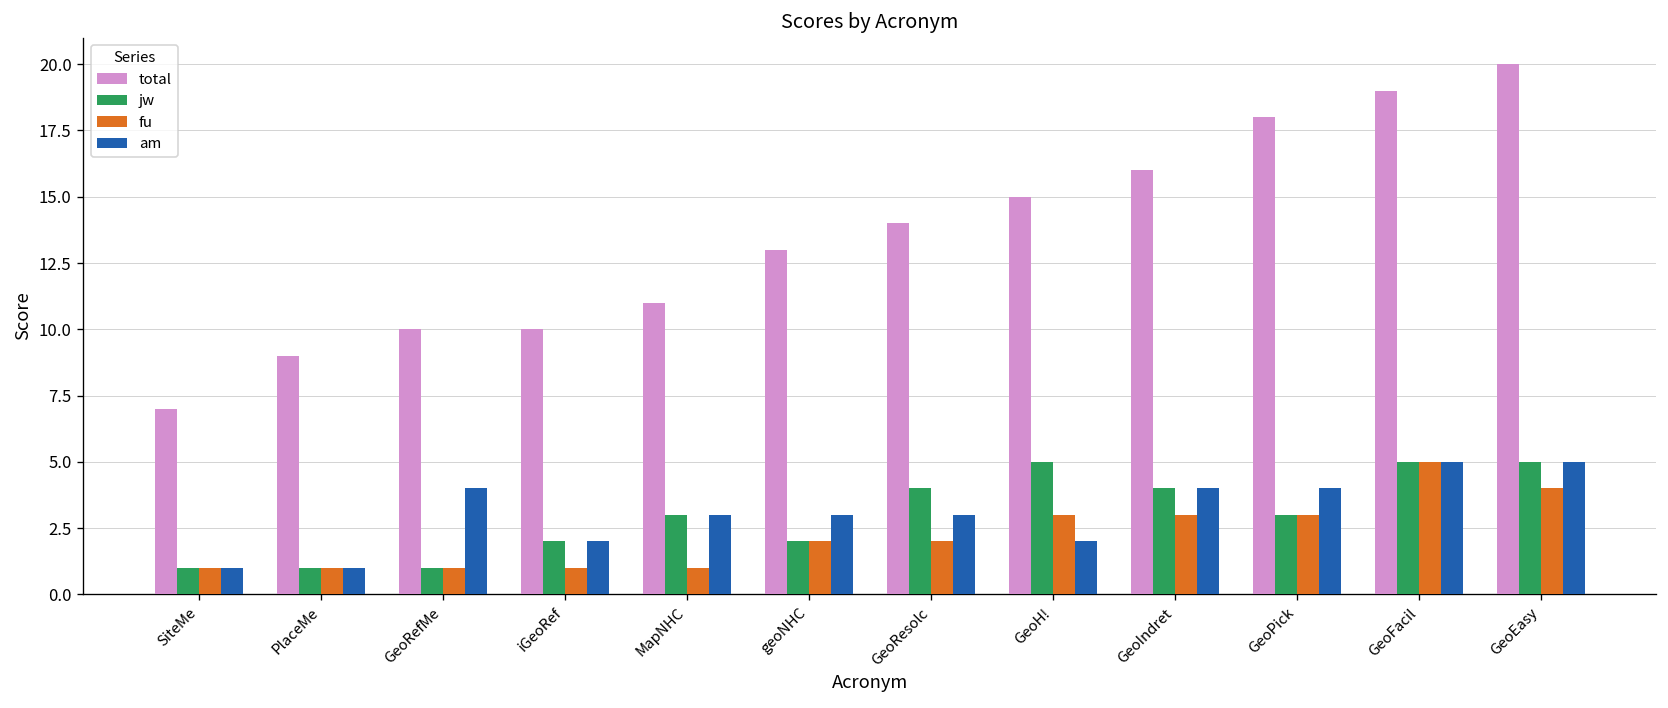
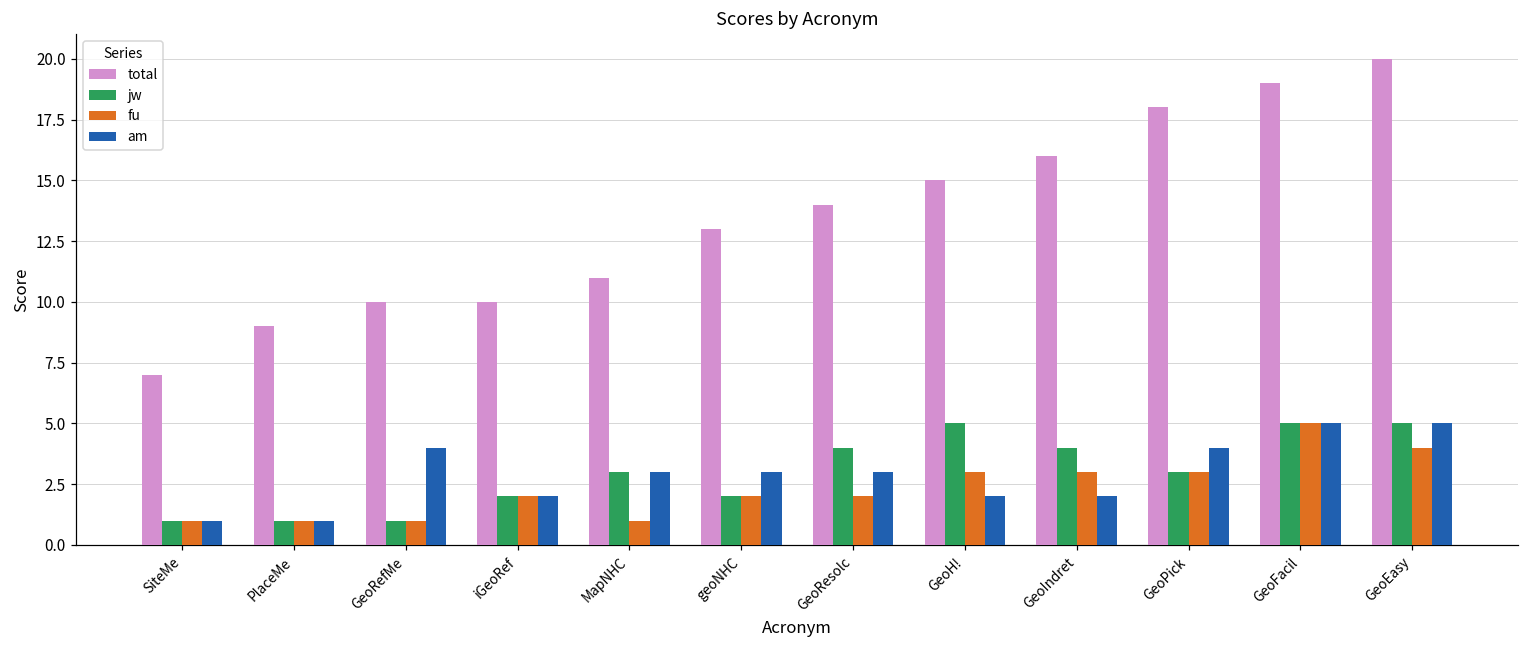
  {
    "total": {
      "SiteMe": 7,
      "PlaceMe": 9,
      "GeoRefMe": 10,
      "iGeoRef": 10,
      "MapNHC": 11,
      "geoNHC": 13,
      "GeoResolc": 14,
      "GeoH!": 15,
      "GeoIndret": 16,
      "GeoPick": 18,
      "GeoFacil": 19,
      "GeoEasy": 20
    },
    "jw": {
      "SiteMe": 1,
      "PlaceMe": 1,
      "GeoRefMe": 1,
      "iGeoRef": 2,
      "MapNHC": 3,
      "geoNHC": 2,
      "GeoResolc": 4,
      "GeoH!": 5,
      "GeoIndret": 4,
      "GeoPick": 3,
      "GeoFacil": 5,
      "GeoEasy": 5
    },
    "fu": {
      "SiteMe": 1,
      "PlaceMe": 1,
      "GeoRefMe": 1,
-     "iGeoRef": 1,
+     "iGeoRef": 2,
      "MapNHC": 1,
      "geoNHC": 2,
      "GeoResolc": 2,
      "GeoH!": 3,
      "GeoIndret": 3,
      "GeoPick": 3,
      "GeoFacil": 5,
      "GeoEasy": 4
    },
    "am": {
      "SiteMe": 1,
      "PlaceMe": 1,
      "GeoRefMe": 4,
      "iGeoRef": 2,
      "MapNHC": 3,
      "geoNHC": 3,
      "GeoResolc": 3,
      "GeoH!": 2,
-     "GeoIndret": 4,
+     "GeoIndret": 2,
      "GeoPick": 4,
      "GeoFacil": 5,
      "GeoEasy": 5
    }
  }
